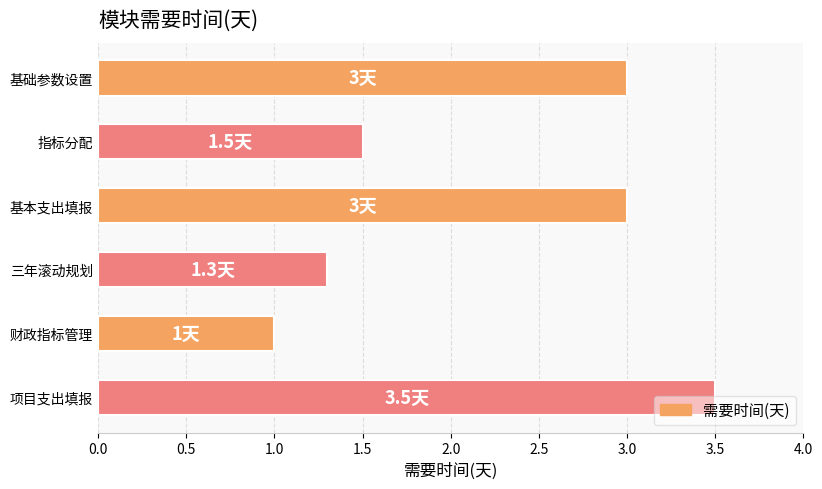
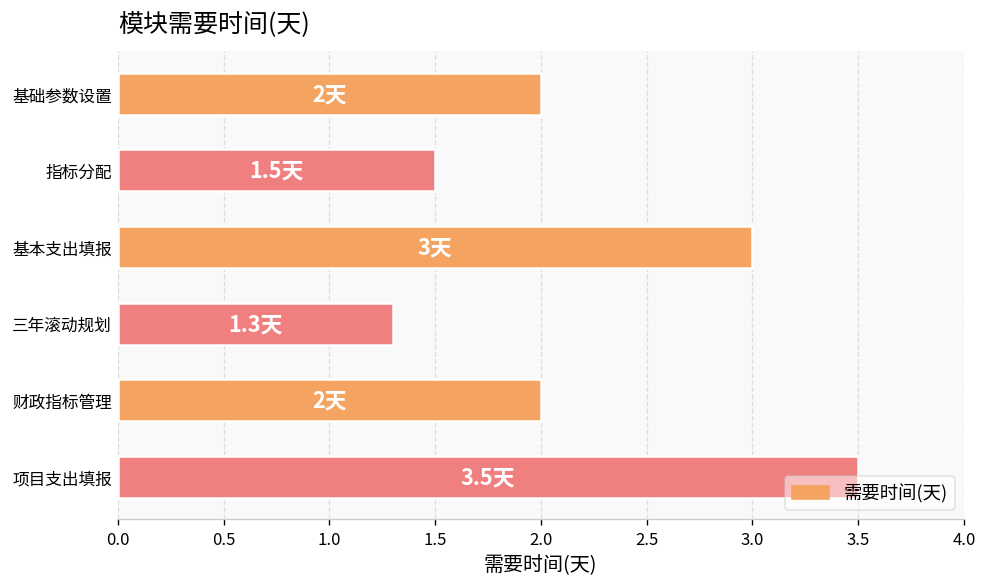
  {
-   "基础参数设置": "3天",
+   "基础参数设置": "2天",
    "指标分配": "1.5天",
    "基本支出填报": "3天",
    "三年滚动规划": "1.3天",
-   "财政指标管理": "1天"
+   "财政指标管理": "2天"
  }
